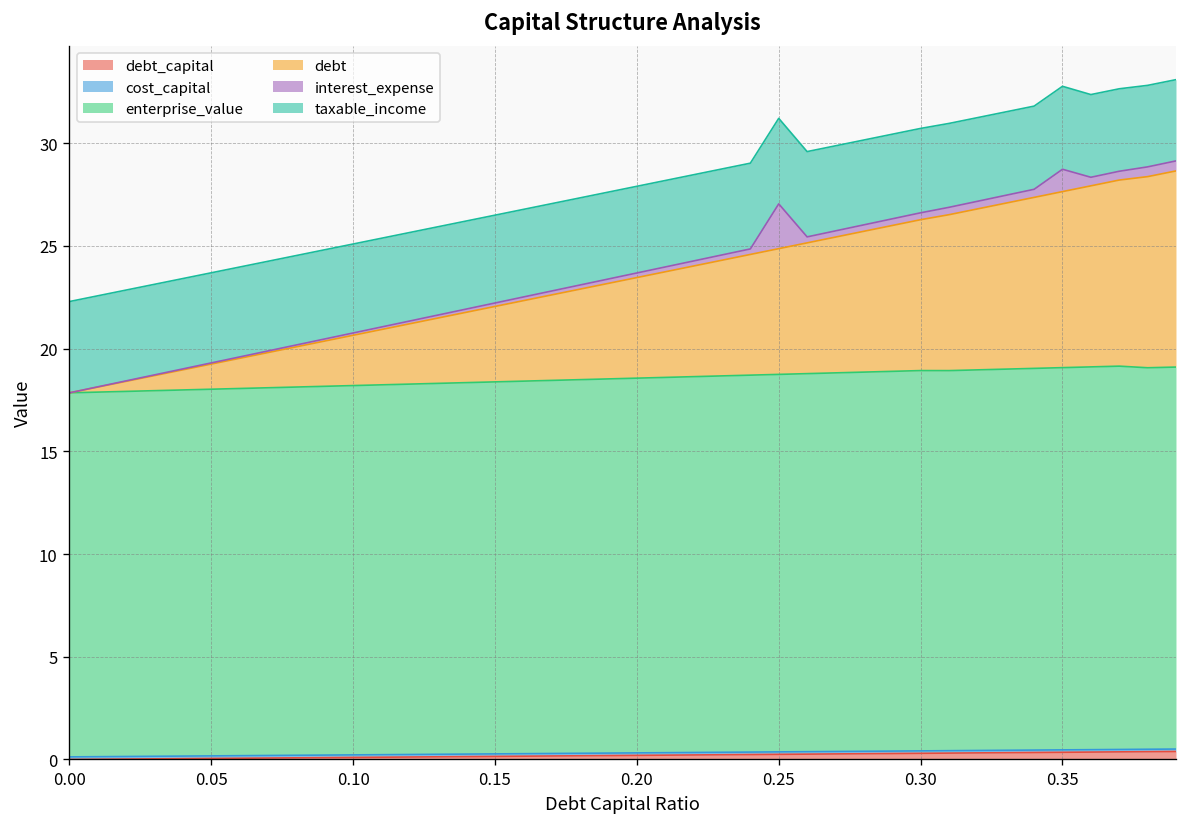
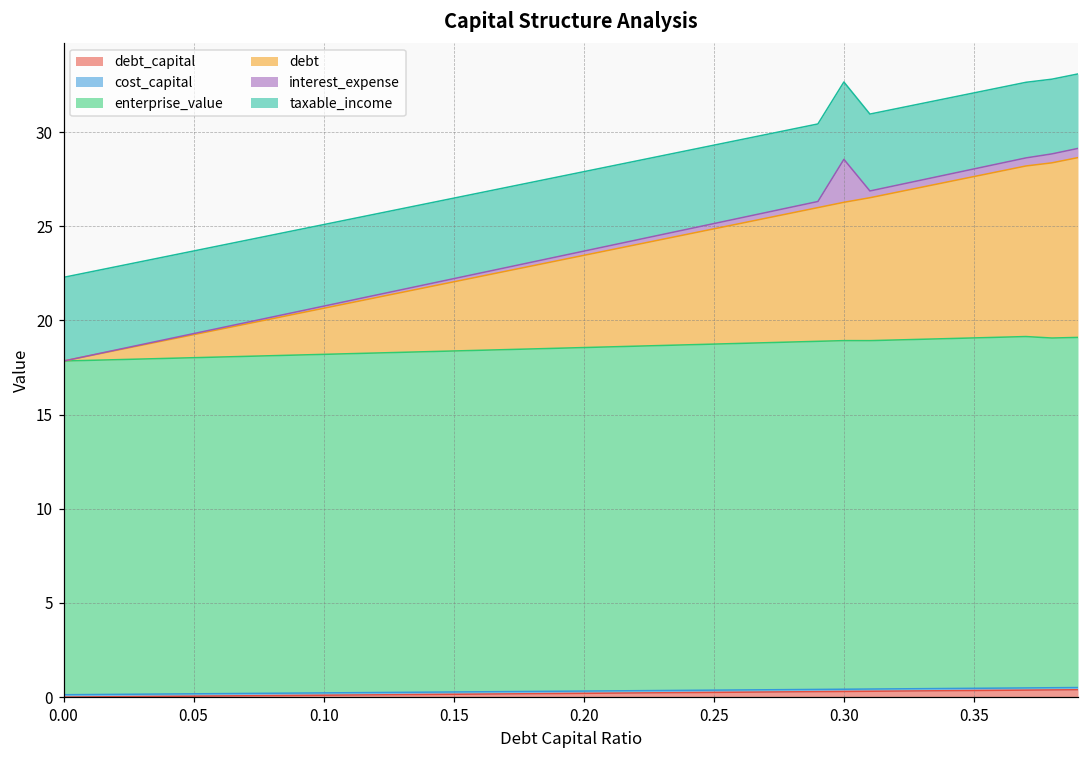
  {
    "debt": {
      "0.15": 3.7,
      "0.20": 4.9,
      "0.25": 6.1,
      "0.30": 7.3,
      "0.35": 8.6
    },
    "interest_expense": {
      "0.15": 0.2,
      "0.20": 0.2,
-     "0.25": 2.2,
-     "0.30": 0.3,
-     "0.35": 1.1
+     "0.25": 0.3,
+     "0.30": 2.3,
+     "0.35": 0.4
    }
  }
